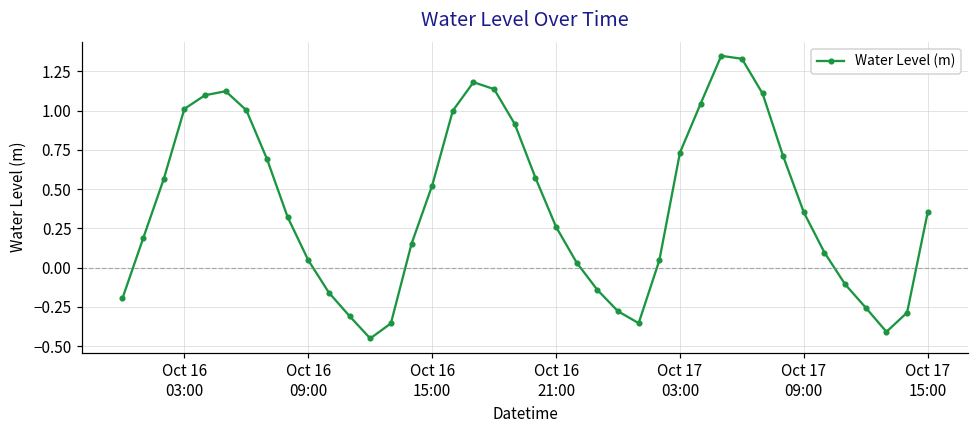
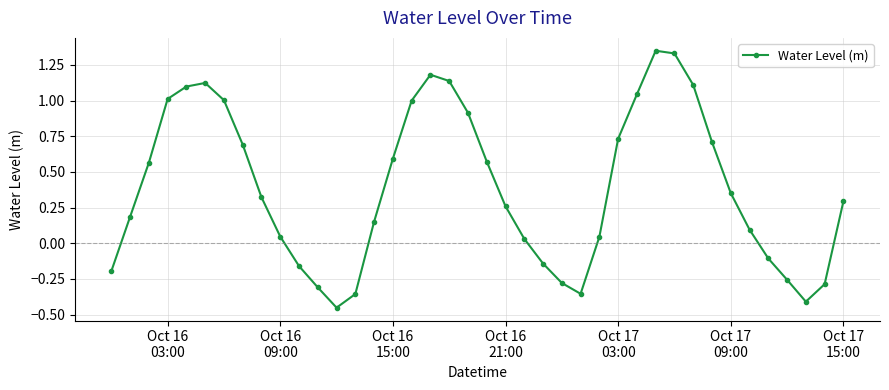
  {
    "Oct 16 03:00": 1.01,
    "Oct 16 09:00": 0.05,
-   "Oct 16 15:00": 0.52,
+   "Oct 16 15:00": 0.59,
    "Oct 16 21:00": 0.26,
    "Oct 17 03:00": 0.73,
    "Oct 17 09:00": 0.35,
-   "Oct 17 15:00": 0.35
+   "Oct 17 15:00": 0.29
  }
